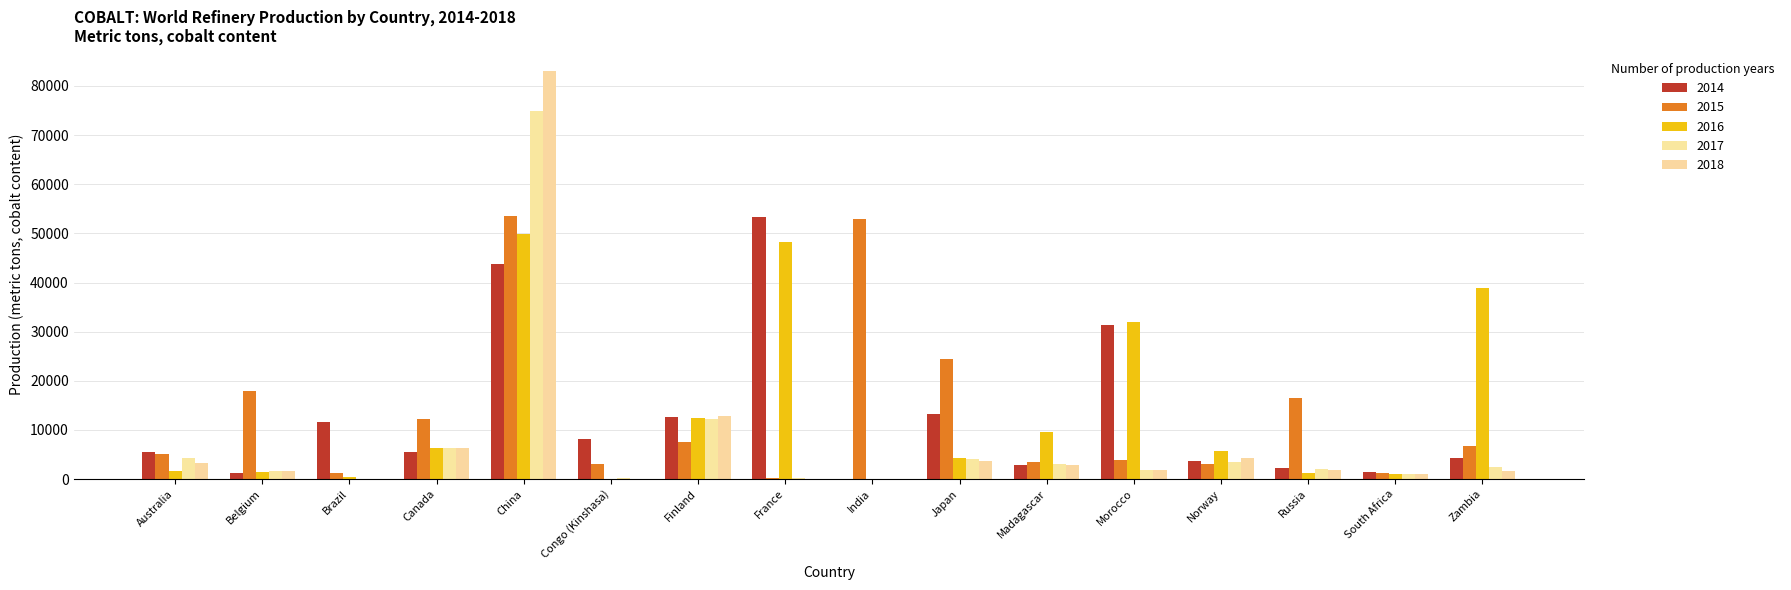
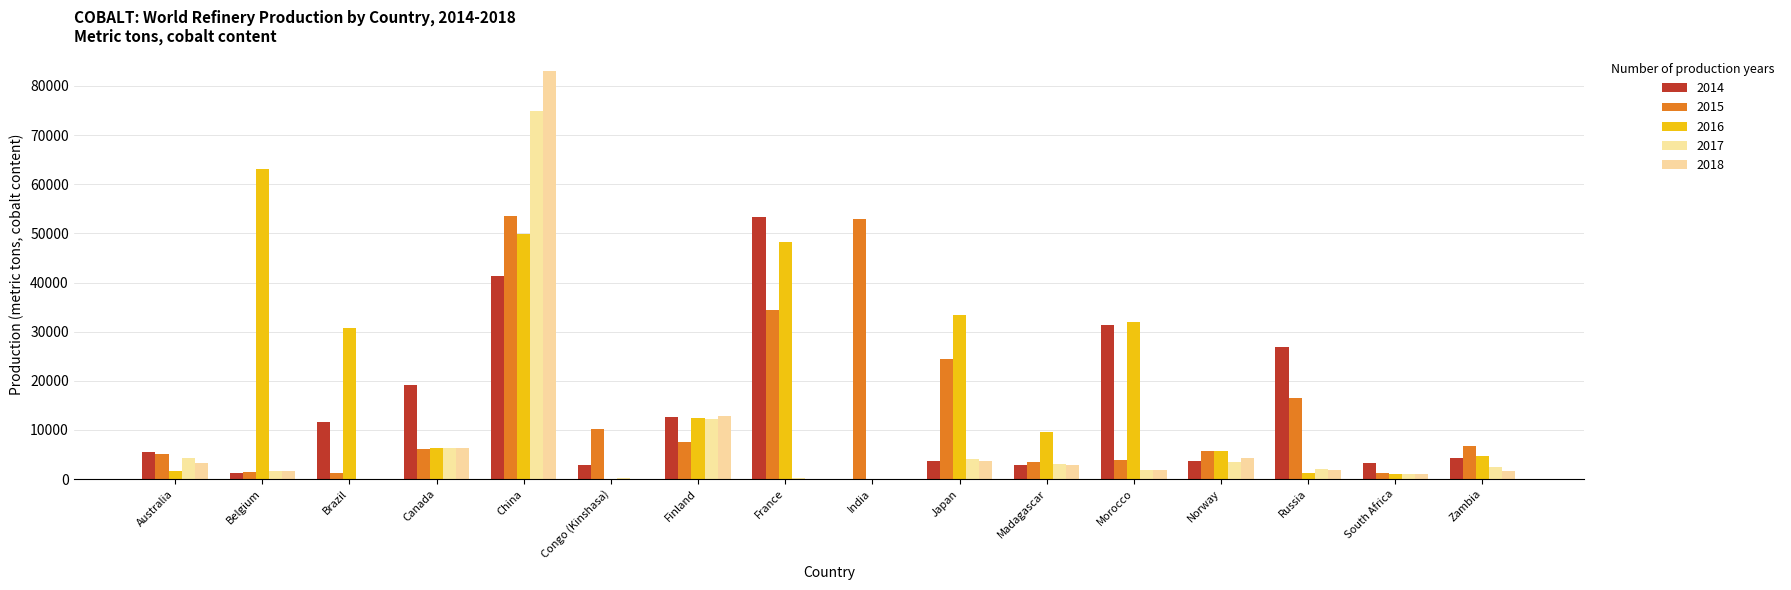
  {
    "2014": {
      "Australia": 5000,
      "Belgium": 1000,
      "Brazil": 12000,
-     "Canada": 5000,
-     "China": 44000,
-     "Congo (Kinshasa)": 8000,
+     "Canada": 19000,
+     "China": 41000,
+     "Congo (Kinshasa)": 3000,
      "Finland": 13000,
      "France": 53000,
-     "Japan": 13000,
+     "Japan": 4000,
      "Madagascar": 3000,
      "Morocco": 31000,
      "Norway": 4000,
-     "Russia": 2000,
-     "South Africa": 1000,
+     "Russia": 27000,
+     "South Africa": 3000,
      "Zambia": 4000
    },
    "2015": {
      "Australia": 5000,
-     "Belgium": 18000,
+     "Belgium": 2000,
      "Brazil": 1000,
-     "Canada": 12000,
+     "Canada": 6000,
      "China": 54000,
-     "Congo (Kinshasa)": 3000,
+     "Congo (Kinshasa)": 10000,
      "Finland": 7000,
-     "France": 0,
+     "France": 34000,
      "India": 53000,
      "Japan": 24000,
      "Madagascar": 3000,
      "Morocco": 4000,
-     "Norway": 3000,
+     "Norway": 6000,
      "Russia": 16000,
      "South Africa": 1000,
      "Zambia": 7000
    },
    "2016": {
      "Australia": 2000,
-     "Belgium": 2000,
-     "Brazil": 0,
+     "Belgium": 63000,
+     "Brazil": 31000,
      "Canada": 6000,
      "China": 50000,
      "Finland": 12000,
      "France": 48000,
-     "Japan": 4000,
+     "Japan": 33000,
      "Madagascar": 10000,
      "Morocco": 32000,
      "Norway": 6000,
      "Russia": 1000,
      "South Africa": 1000,
-     "Zambia": 39000
+     "Zambia": 5000
    }
  }
